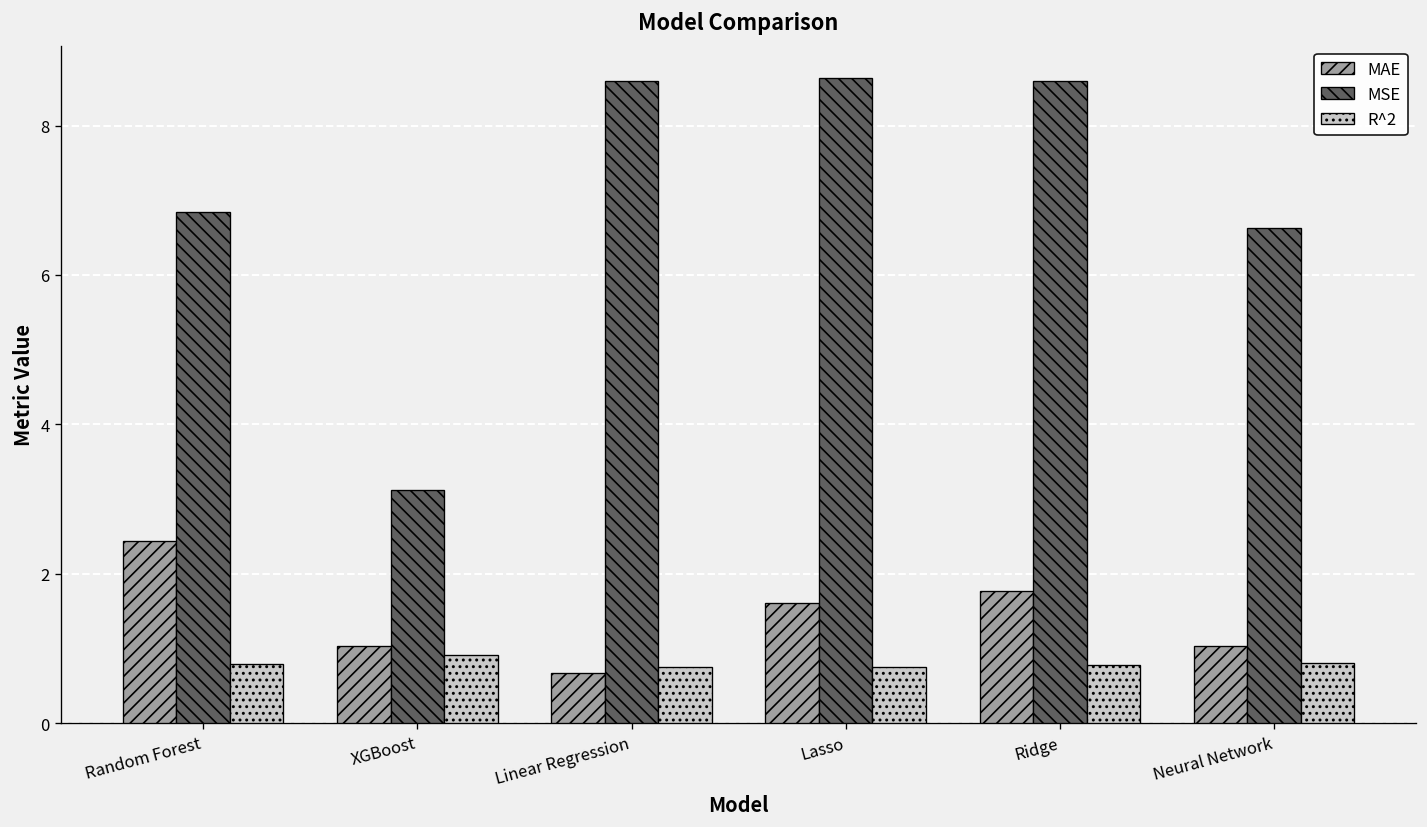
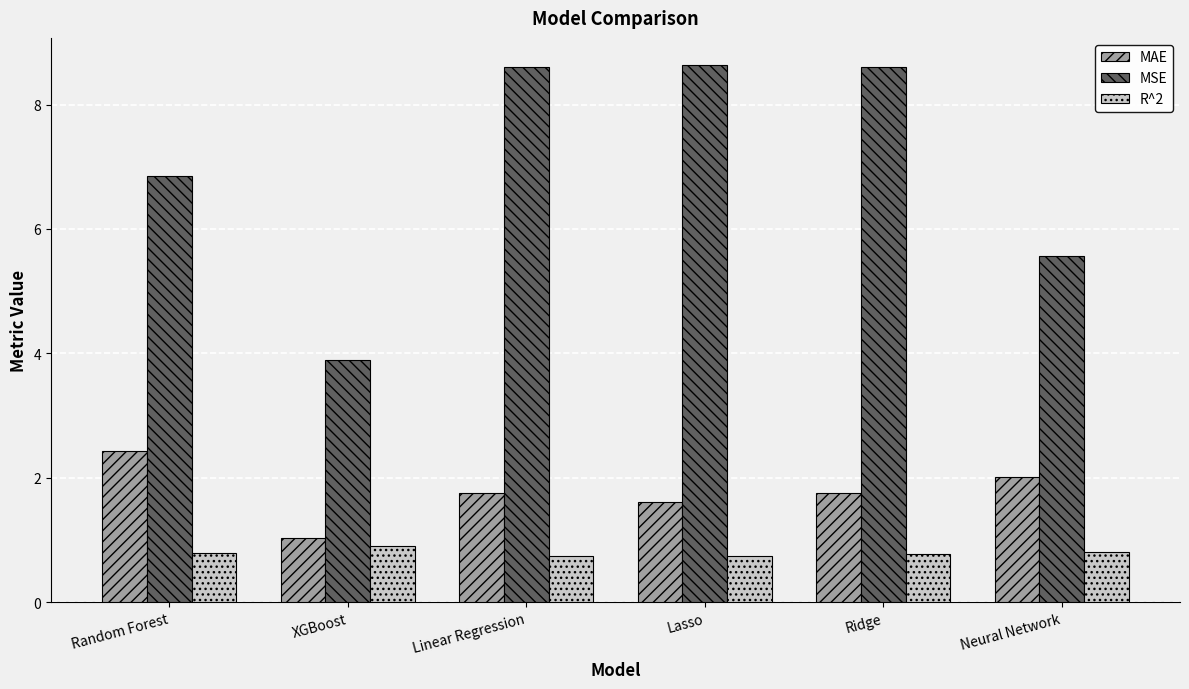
  {
    "MAE": {
      "Random Forest": 2.4,
      "XGBoost": 1.0,
-     "Linear Regression": 0.7,
+     "Linear Regression": 1.8,
      "Lasso": 1.6,
      "Ridge": 1.8,
-     "Neural Network": 1.0
+     "Neural Network": 2.0
    },
    "MSE": {
      "Random Forest": 6.8,
-     "XGBoost": 3.1,
+     "XGBoost": 3.9,
      "Linear Regression": 8.6,
      "Lasso": 8.6,
      "Ridge": 8.6,
-     "Neural Network": 6.6
+     "Neural Network": 5.6
    },
    "R^2": {
      "Random Forest": 0.8,
      "XGBoost": 0.9,
      "Linear Regression": 0.7,
      "Lasso": 0.7,
      "Ridge": 0.8,
      "Neural Network": 0.8
    }
  }
